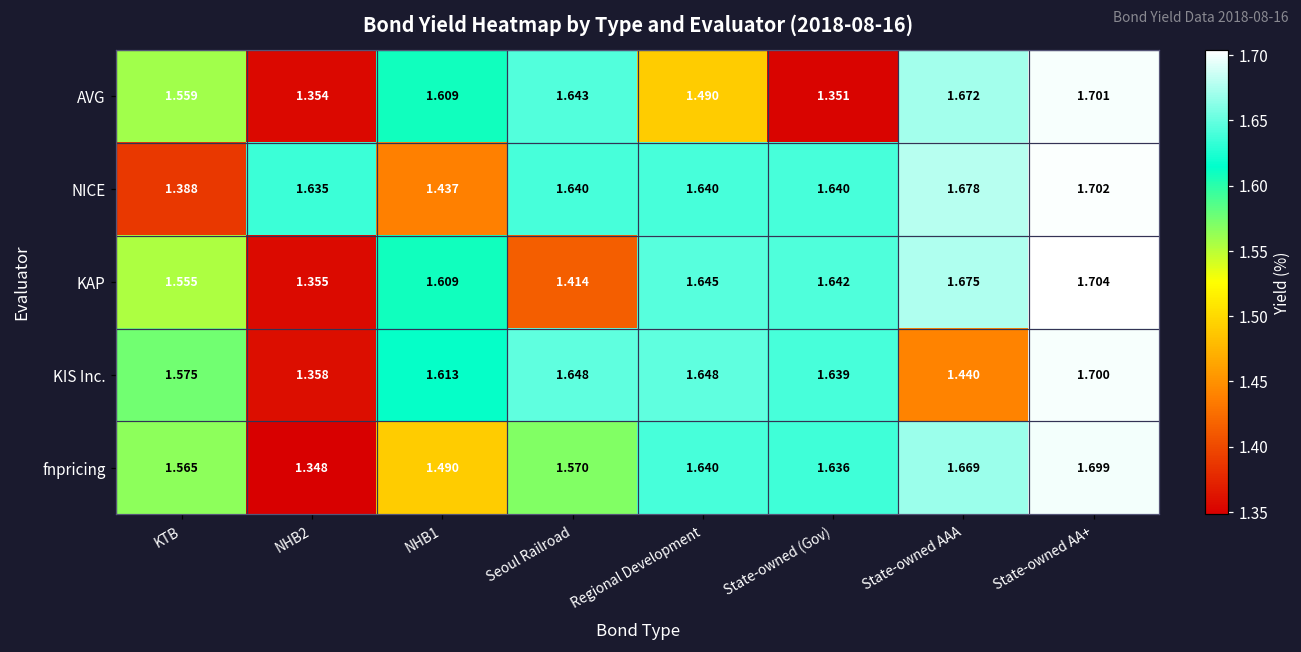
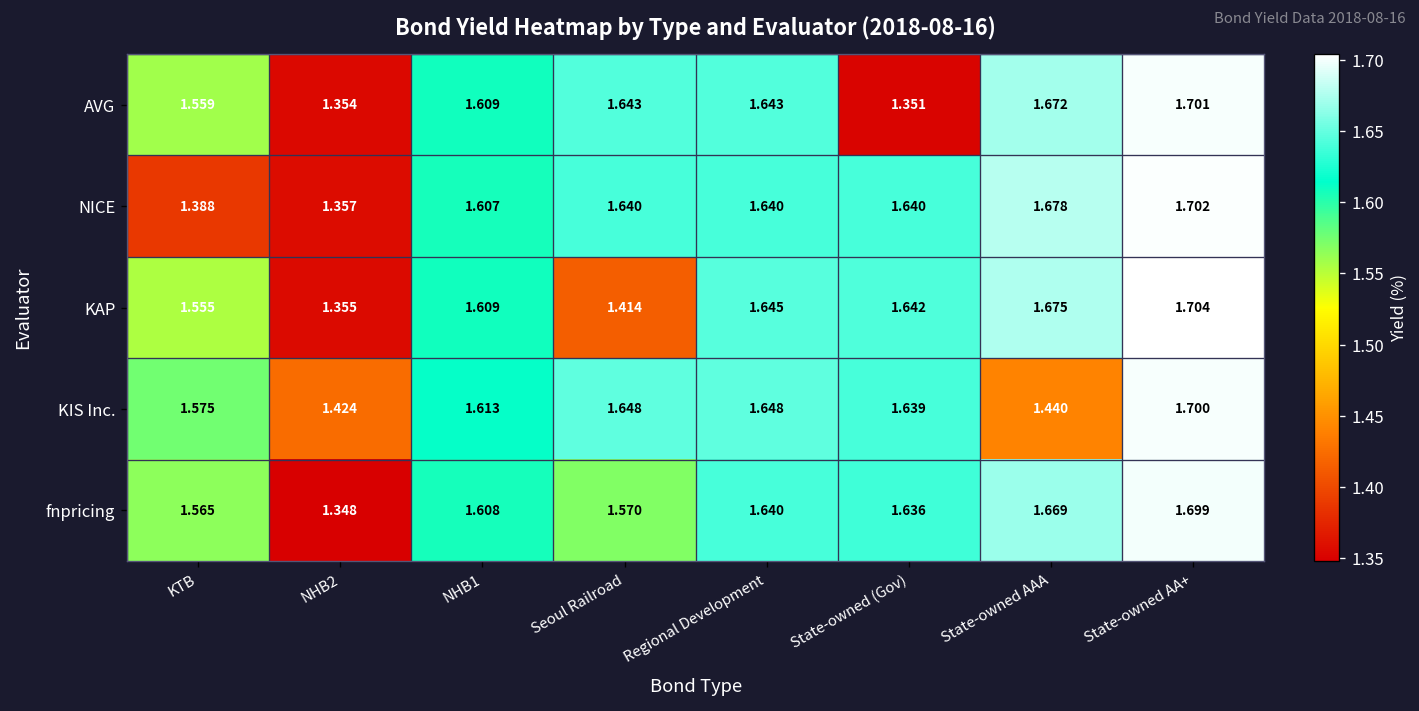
  {
    "AVG": {
      "KTB": 1.559,
      "NHB2": 1.354,
      "NHB1": 1.609,
      "Seoul Railroad": 1.643,
-     "Regional Development": 1.490,
+     "Regional Development": 1.643,
      "State-owned (Gov)": 1.351,
      "State-owned AAA": 1.672,
      "State-owned AA+": 1.701
    },
    "NICE": {
      "KTB": 1.388,
-     "NHB2": 1.635,
-     "NHB1": 1.437,
+     "NHB2": 1.357,
+     "NHB1": 1.607,
      "Seoul Railroad": 1.640,
      "Regional Development": 1.640,
      "State-owned (Gov)": 1.640,
      "State-owned AAA": 1.678,
      "State-owned AA+": 1.702
    },
    "KAP": {
      "KTB": 1.555,
      "NHB2": 1.355,
      "NHB1": 1.609,
      "Seoul Railroad": 1.414,
      "Regional Development": 1.645,
      "State-owned (Gov)": 1.642,
      "State-owned AAA": 1.675,
      "State-owned AA+": 1.704
    },
    "KIS Inc.": {
      "KTB": 1.575,
-     "NHB2": 1.358,
+     "NHB2": 1.424,
      "NHB1": 1.613,
      "Seoul Railroad": 1.648,
      "Regional Development": 1.648,
      "State-owned (Gov)": 1.639,
      "State-owned AAA": 1.440,
      "State-owned AA+": 1.700
    },
    "fnpricing": {
      "KTB": 1.565,
      "NHB2": 1.348,
-     "NHB1": 1.490,
+     "NHB1": 1.608,
      "Seoul Railroad": 1.570,
      "Regional Development": 1.640,
      "State-owned (Gov)": 1.636,
      "State-owned AAA": 1.669,
      "State-owned AA+": 1.699
    }
  }
